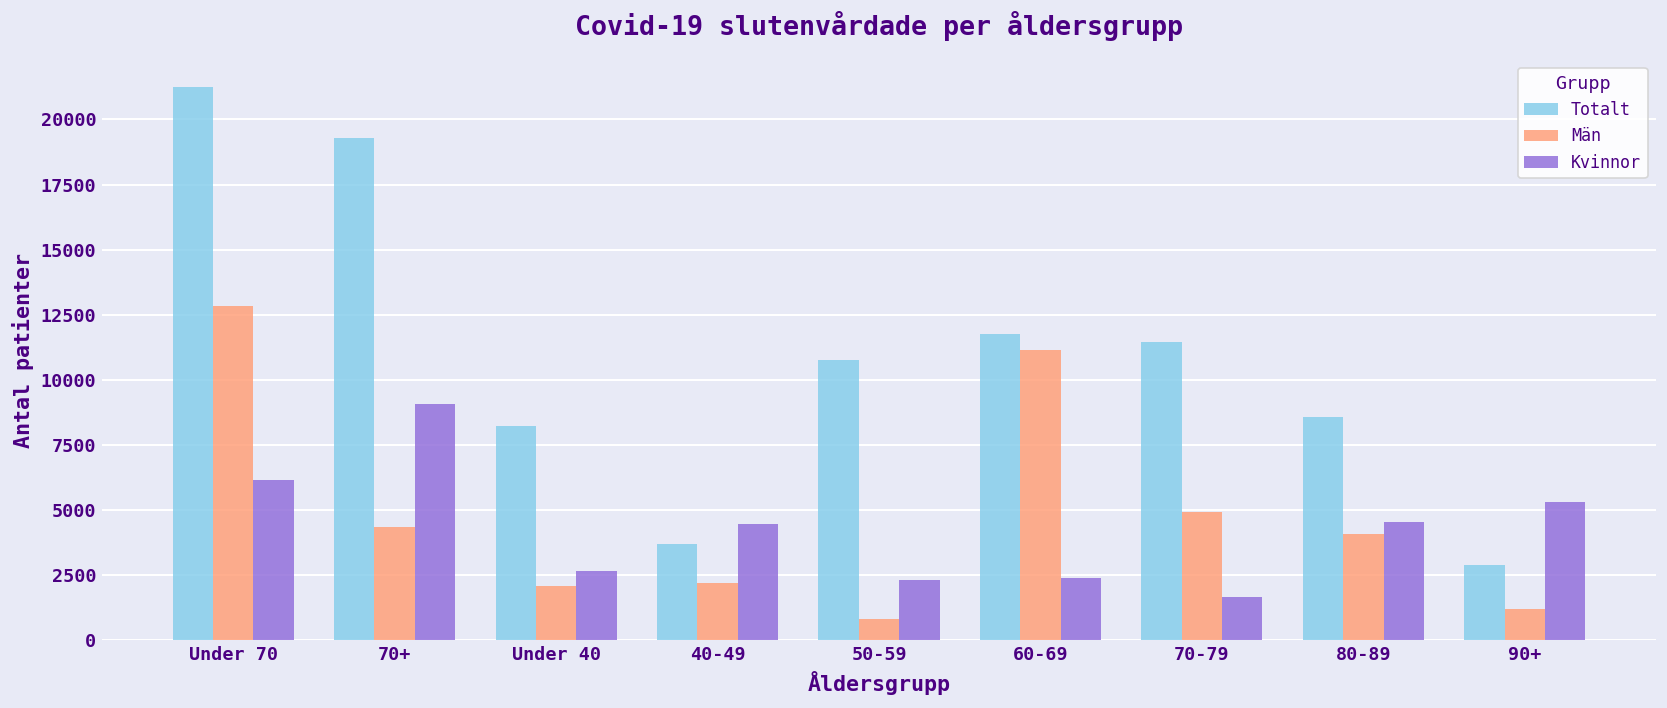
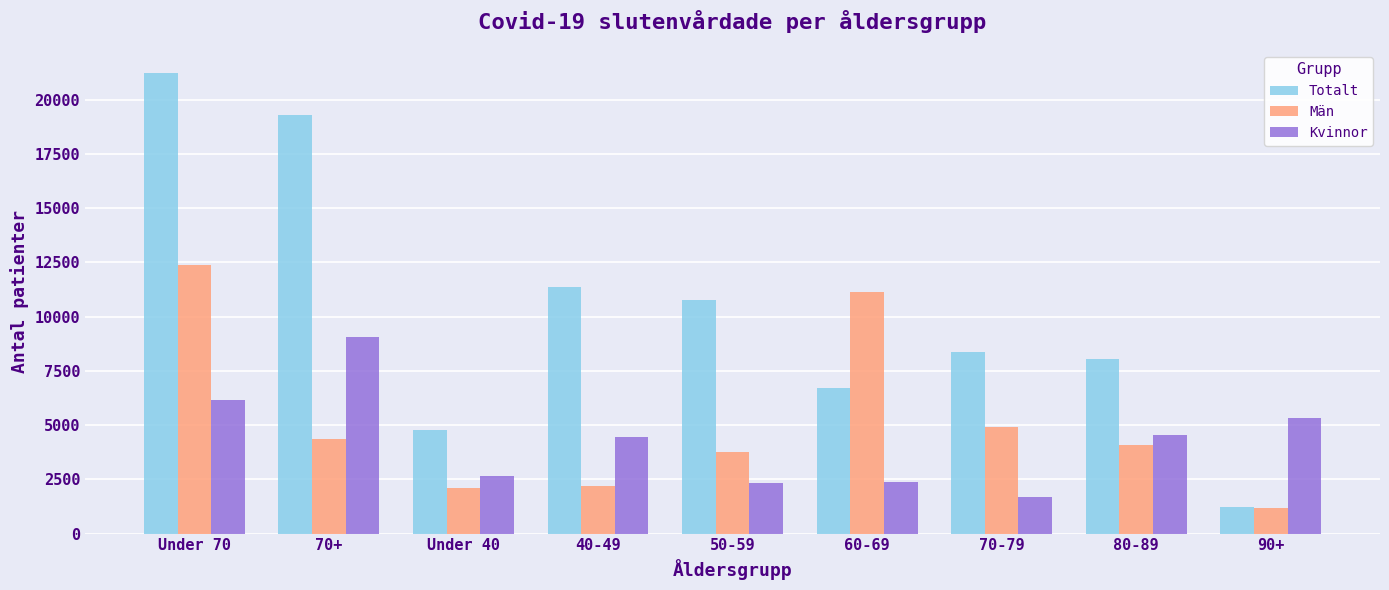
  {
    "Totalt": {
      "Under 70": 21200,
      "70+": 19300,
-     "Under 40": 8200,
-     "40-49": 3700,
+     "Under 40": 4800,
+     "40-49": 11400,
      "50-59": 10700,
-     "60-69": 11800,
-     "70-79": 11400,
-     "80-89": 8600,
-     "90+": 2900
+     "60-69": 6700,
+     "70-79": 8400,
+     "80-89": 8000,
+     "90+": 1200
    },
    "Män": {
-     "Under 70": 12900,
+     "Under 70": 12400,
      "70+": 4300,
      "Under 40": 2100,
      "40-49": 2200,
-     "50-59": 800,
+     "50-59": 3700,
      "60-69": 11100,
      "70-79": 4900,
      "80-89": 4100,
      "90+": 1200
    },
    "Kvinnor": {
      "Under 70": 6100,
      "70+": 9100,
      "Under 40": 2700,
      "40-49": 4500,
      "50-59": 2300,
      "60-69": 2400,
      "70-79": 1700,
      "80-89": 4500,
      "90+": 5300
    }
  }
